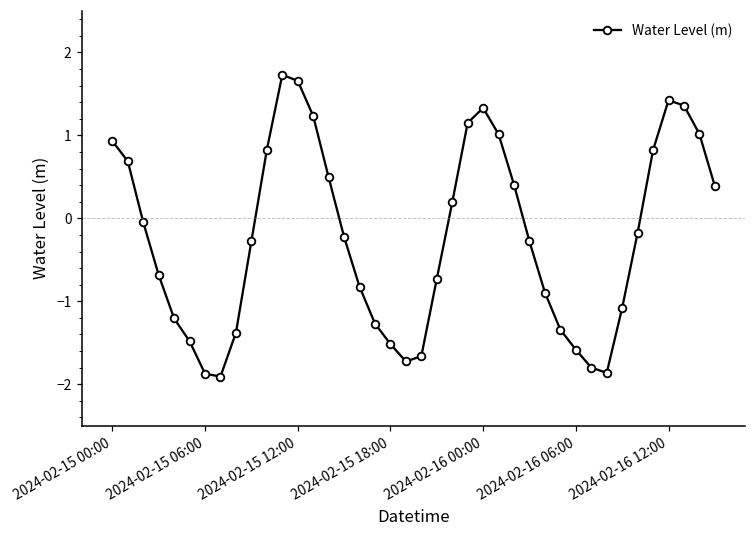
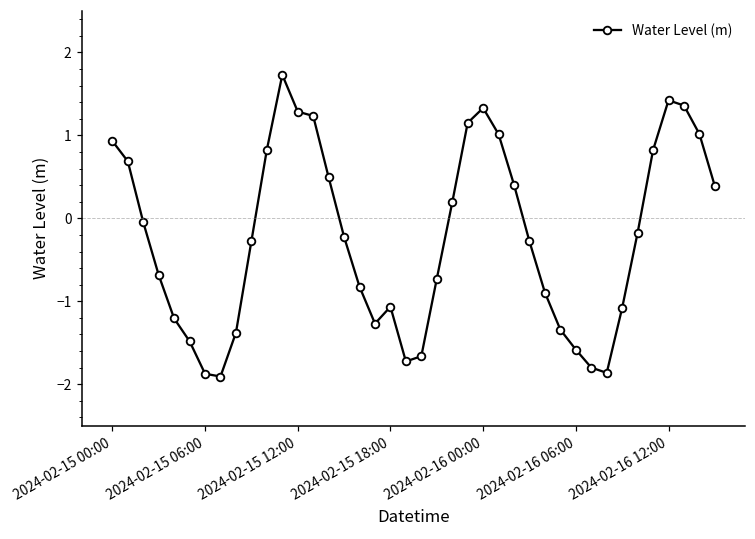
  {
    "2024-02-15 00:00": 0.9,
    "2024-02-15 06:00": -1.9,
-   "2024-02-15 12:00": 1.7,
-   "2024-02-15 18:00": -1.5,
+   "2024-02-15 12:00": 1.3,
+   "2024-02-15 18:00": -1.1,
    "2024-02-16 00:00": 1.3,
    "2024-02-16 06:00": -1.6,
    "2024-02-16 12:00": 1.4
  }
